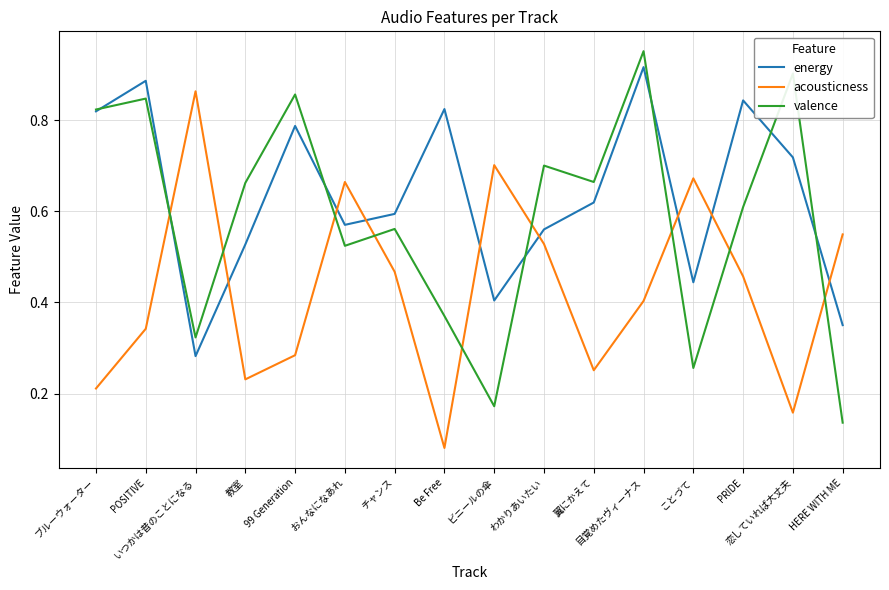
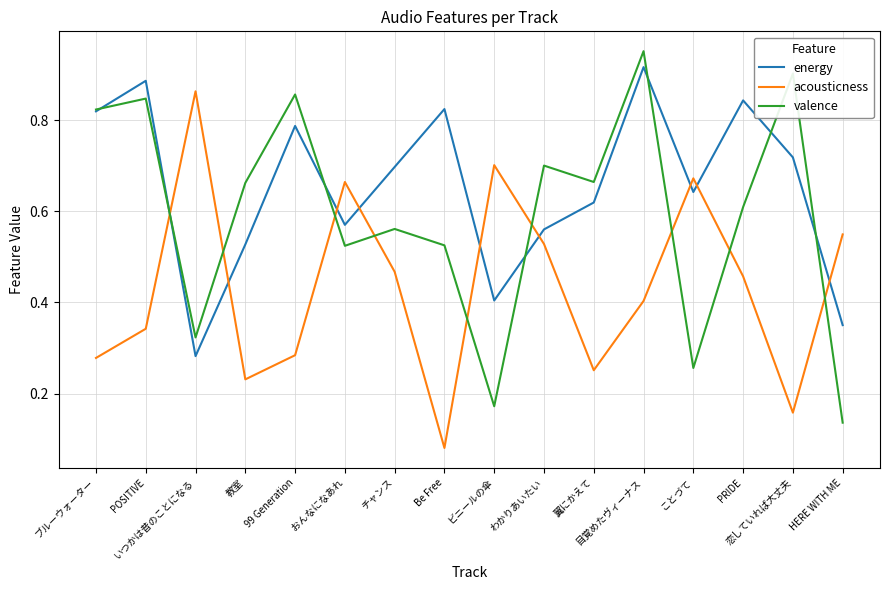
  {
    "energy": {
      "POSITIVE": 0.89,
      "いつかは昔のことになる": 0.28,
      "教室": 0.53,
      "99 Generation": 0.79,
      "おんなになあれ": 0.57,
-     "チャンス": 0.59,
+     "チャンス": 0.70,
      "Be Free": 0.82,
      "ビニールの傘": 0.40,
      "わかりあいたい": 0.56,
      "翼にかえて": 0.62,
      "目覚めたヴィーナス": 0.92,
-     "ことづて": 0.44,
+     "ことづて": 0.64,
      "PRIDE": 0.84,
      "恋していれば大丈夫": 0.72,
      "HERE WITH ME": 0.35
    },
    "acousticness": {
-     "ブルーウォーター": 0.21,
+     "ブルーウォーター": 0.28,
      "POSITIVE": 0.34,
      "いつかは昔のことになる": 0.86,
      "教室": 0.23,
      "99 Generation": 0.28,
      "おんなになあれ": 0.66,
      "チャンス": 0.47,
      "Be Free": 0.08,
      "ビニールの傘": 0.70,
      "わかりあいたい": 0.53,
      "翼にかえて": 0.25,
      "目覚めたヴィーナス": 0.40,
      "ことづて": 0.67,
      "PRIDE": 0.46,
      "恋していれば大丈夫": 0.16,
      "HERE WITH ME": 0.55
    },
    "valence": {
      "POSITIVE": 0.85,
      "いつかは昔のことになる": 0.32,
      "教室": 0.66,
      "99 Generation": 0.86,
      "おんなになあれ": 0.52,
      "チャンス": 0.56,
-     "Be Free": 0.37,
+     "Be Free": 0.53,
      "ビニールの傘": 0.17,
      "わかりあいたい": 0.70,
      "翼にかえて": 0.66,
      "目覚めたヴィーナス": 0.95,
      "ことづて": 0.26,
      "PRIDE": 0.61,
      "HERE WITH ME": 0.14
    }
  }
